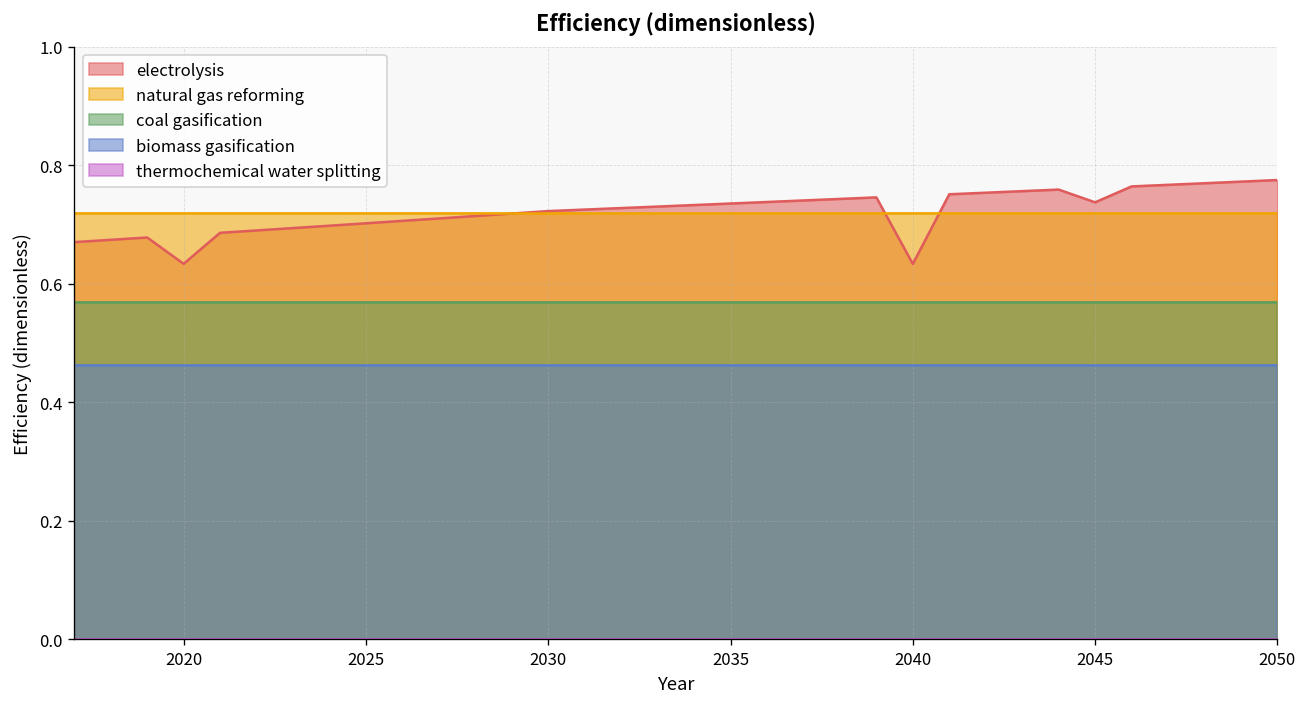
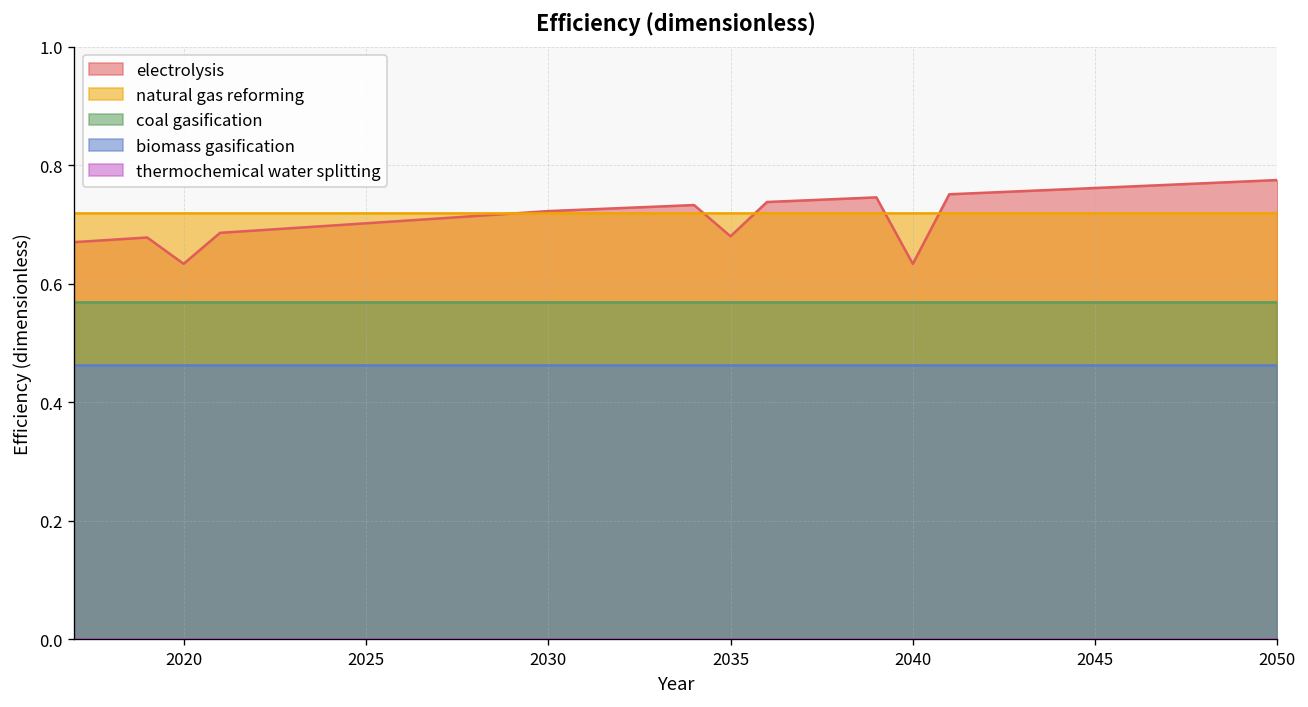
  {
    "electrolysis": {
      "2020": 0.63,
      "2025": 0.70,
-     "2035": 0.74,
+     "2035": 0.68,
      "2040": 0.63,
-     "2045": 0.74,
+     "2045": 0.76,
      "2050": 0.78
    },
    "natural gas reforming": {
      "2020": 0.72,
      "2025": 0.72,
      "2035": 0.72,
      "2040": 0.72,
      "2045": 0.72,
      "2050": 0.72
    },
    "coal gasification": {
      "2020": 0.57,
      "2025": 0.57,
      "2030": 0.57,
      "2035": 0.57,
      "2040": 0.57,
      "2045": 0.57,
      "2050": 0.57
    },
    "biomass gasification": {
      "2020": 0.46,
      "2025": 0.46,
      "2030": 0.46,
      "2035": 0.46,
      "2040": 0.46,
      "2045": 0.46,
      "2050": 0.46
    },
    "thermochemical water splitting": {
      "2020": 0.00,
      "2025": 0.00,
      "2030": 0.00,
      "2035": 0.00,
      "2040": 0.00,
      "2045": 0.00,
      "2050": 0.00
    }
  }
